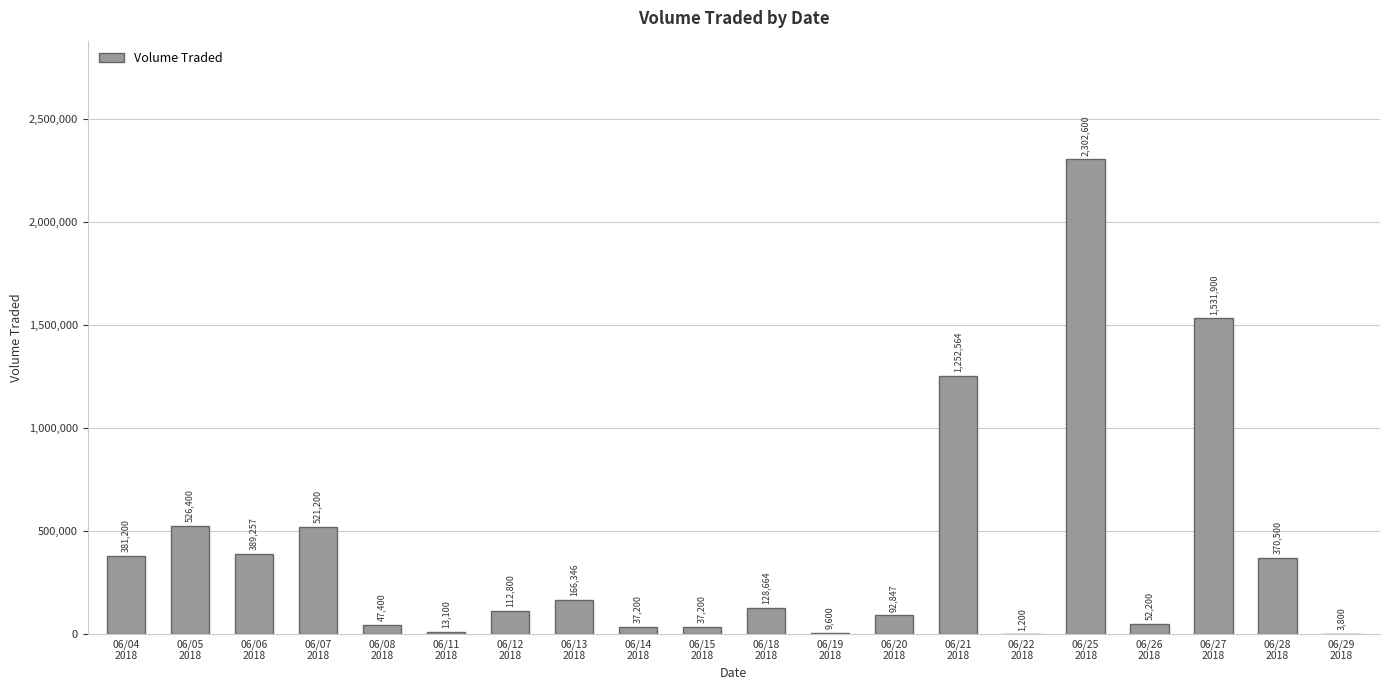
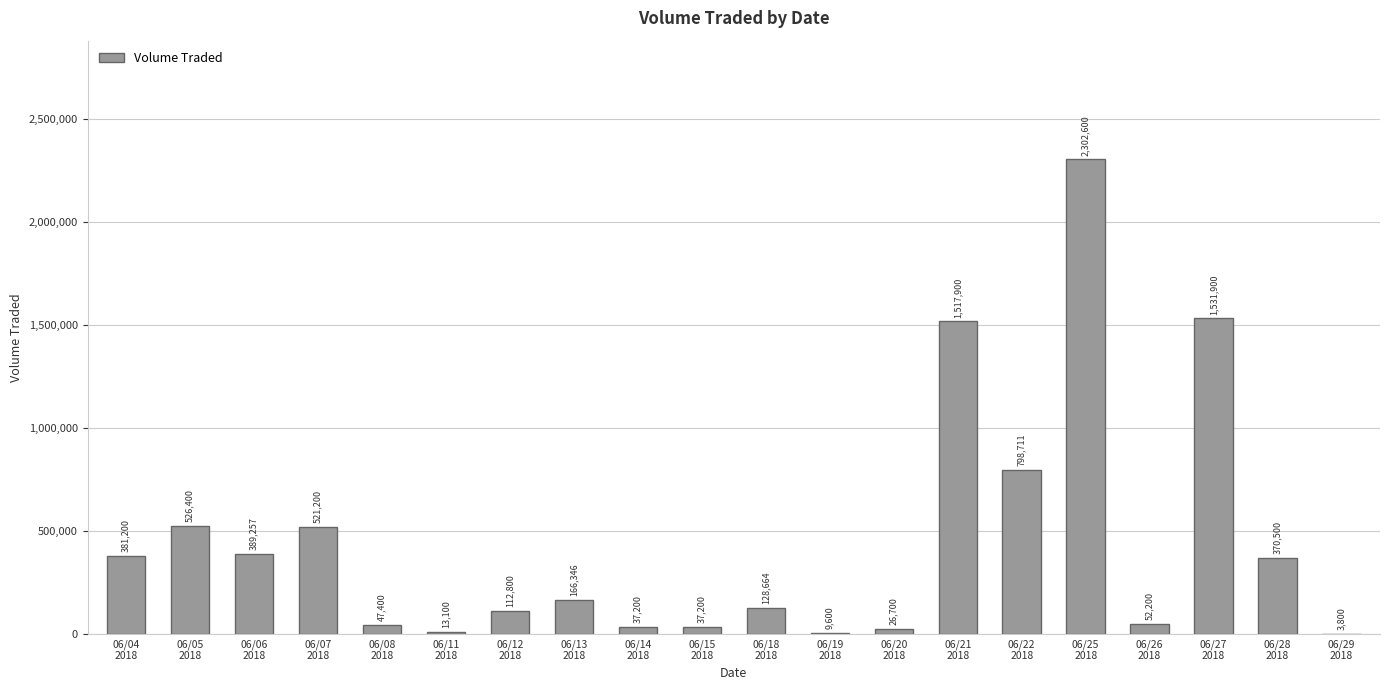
  {
    "06/04 2018": "381,200",
    "06/05 2018": "526,400",
    "06/06 2018": "389,257",
    "06/07 2018": "521,200",
    "06/08 2018": "47,400",
    "06/11 2018": "13,100",
    "06/12 2018": "112,800",
    "06/13 2018": "166,346",
    "06/14 2018": "37,200",
    "06/15 2018": "37,200",
    "06/18 2018": "128,664",
    "06/19 2018": "9,600",
-   "06/20 2018": "92,847",
-   "06/21 2018": "1,252,564",
-   "06/22 2018": "1,200",
+   "06/20 2018": "26,700",
+   "06/21 2018": "1,517,900",
+   "06/22 2018": "798,711",
    "06/25 2018": "2,302,600",
    "06/26 2018": "52,200",
    "06/27 2018": "1,531,900",
    "06/28 2018": "370,500",
    "06/29 2018": "3,800"
  }
